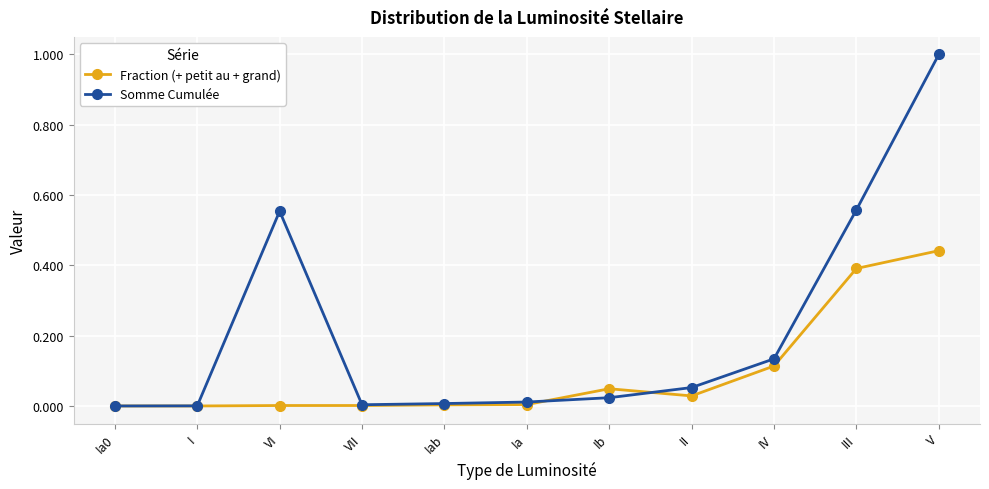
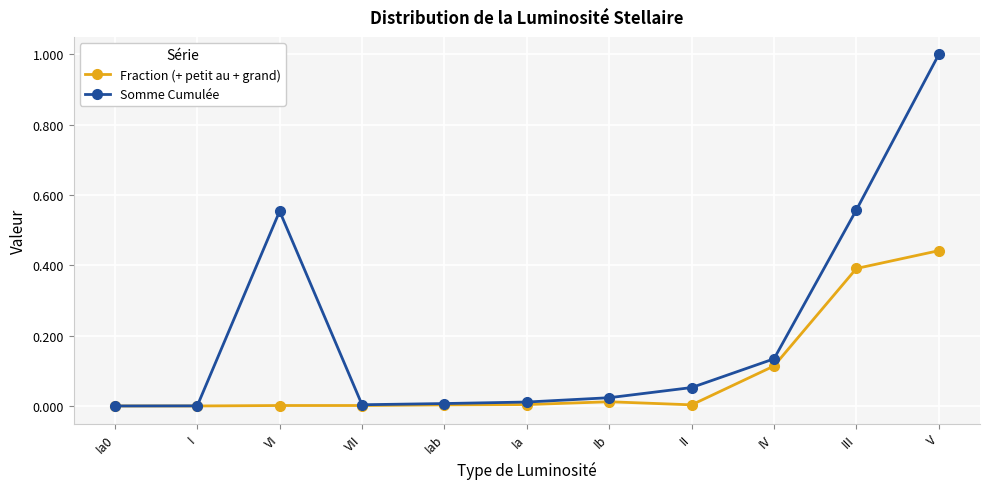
  {
    "Fraction (+ petit au + grand)": {
      "VI": 0.00,
      "Ia": 0.00,
-     "Ib": 0.05,
-     "II": 0.03,
+     "Ib": 0.01,
+     "II": 0.00,
      "IV": 0.11,
      "III": 0.39,
      "V": 0.44
    },
    "Somme Cumulée": {
      "VI": 0.55,
      "Ia": 0.01,
      "Ib": 0.02,
      "II": 0.05,
      "IV": 0.13,
      "III": 0.56,
      "V": 1.00
    }
  }
